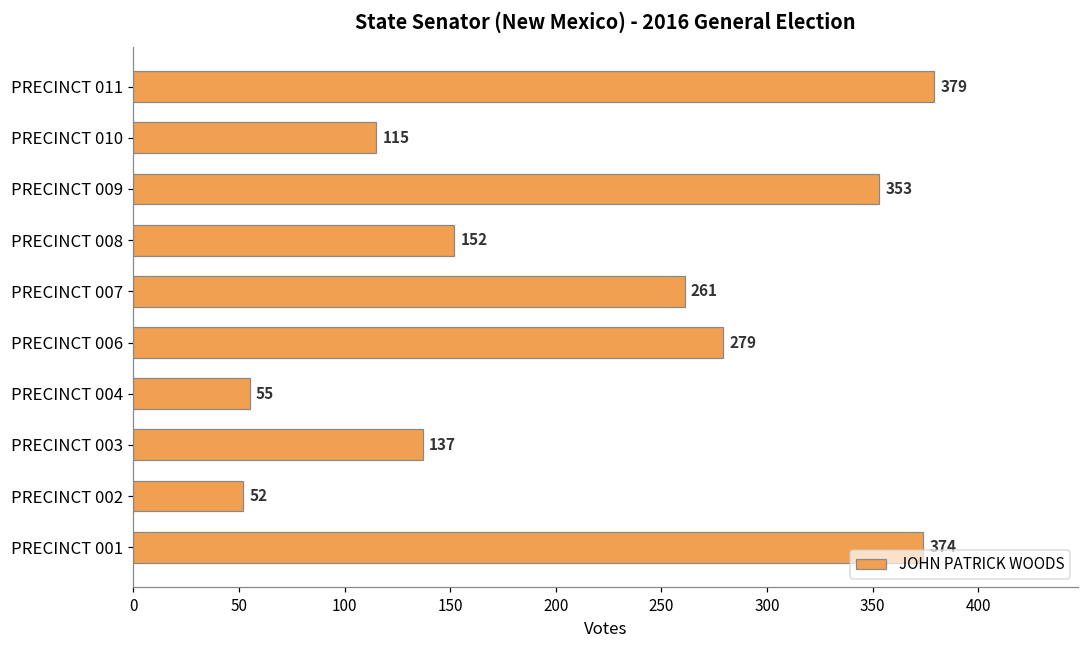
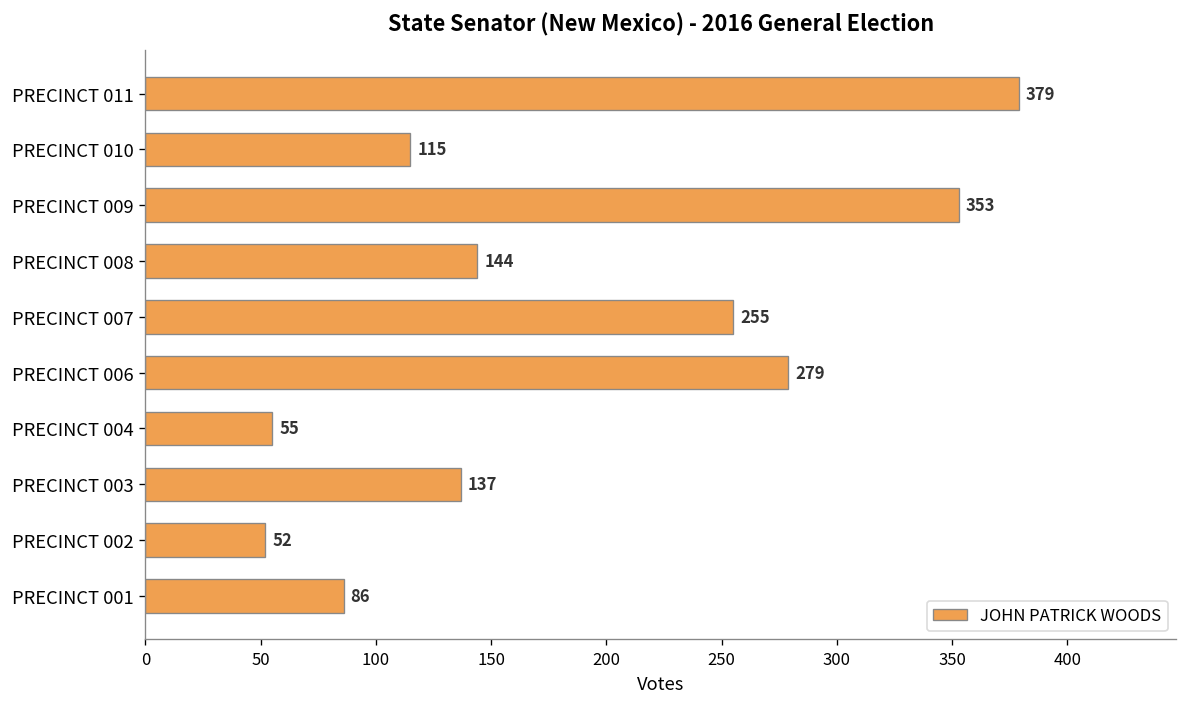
  {
    "PRECINCT 011": 379,
    "PRECINCT 010": 115,
    "PRECINCT 009": 353,
-   "PRECINCT 008": 152,
-   "PRECINCT 007": 261,
+   "PRECINCT 008": 144,
+   "PRECINCT 007": 255,
    "PRECINCT 006": 279,
    "PRECINCT 004": 55,
    "PRECINCT 003": 137,
    "PRECINCT 002": 52,
-   "PRECINCT 001": 374
+   "PRECINCT 001": 86
  }
